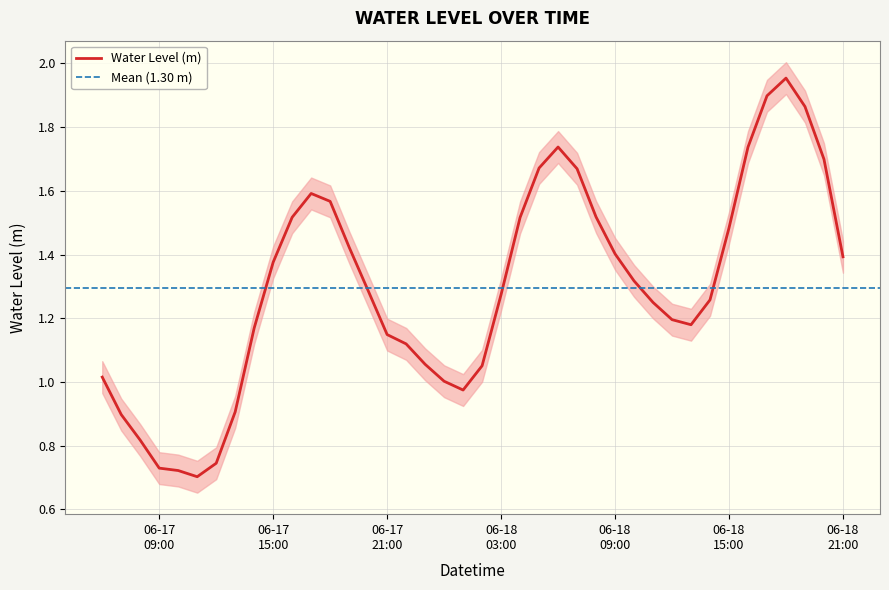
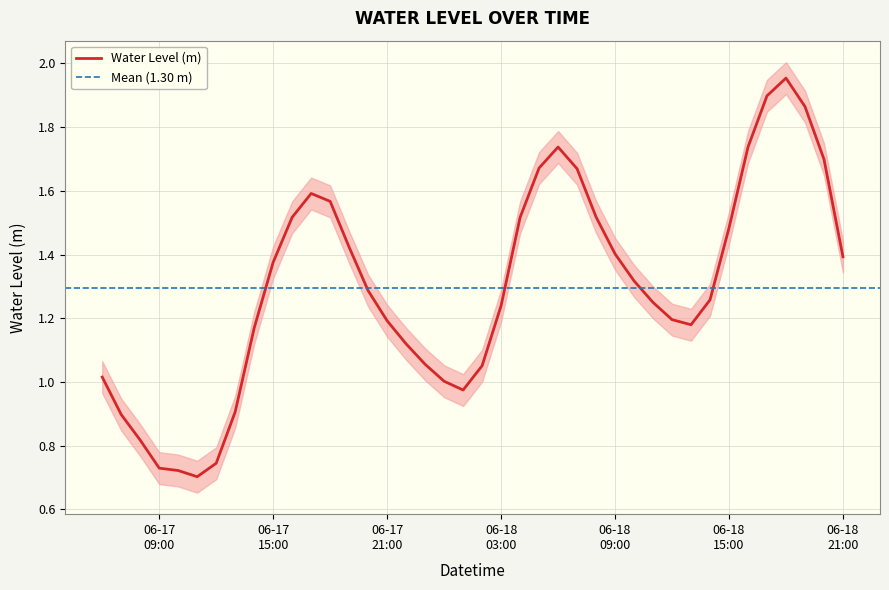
  {
    "Water Level (m)": {
      "06-17 09:00": 0.73,
      "06-17 15:00": 1.38,
-     "06-17 21:00": 1.15,
-     "06-18 03:00": 1.27,
+     "06-17 21:00": 1.19,
+     "06-18 03:00": 1.24,
      "06-18 09:00": 1.40,
      "06-18 15:00": 1.48,
      "06-18 21:00": 1.39
    }
  }
